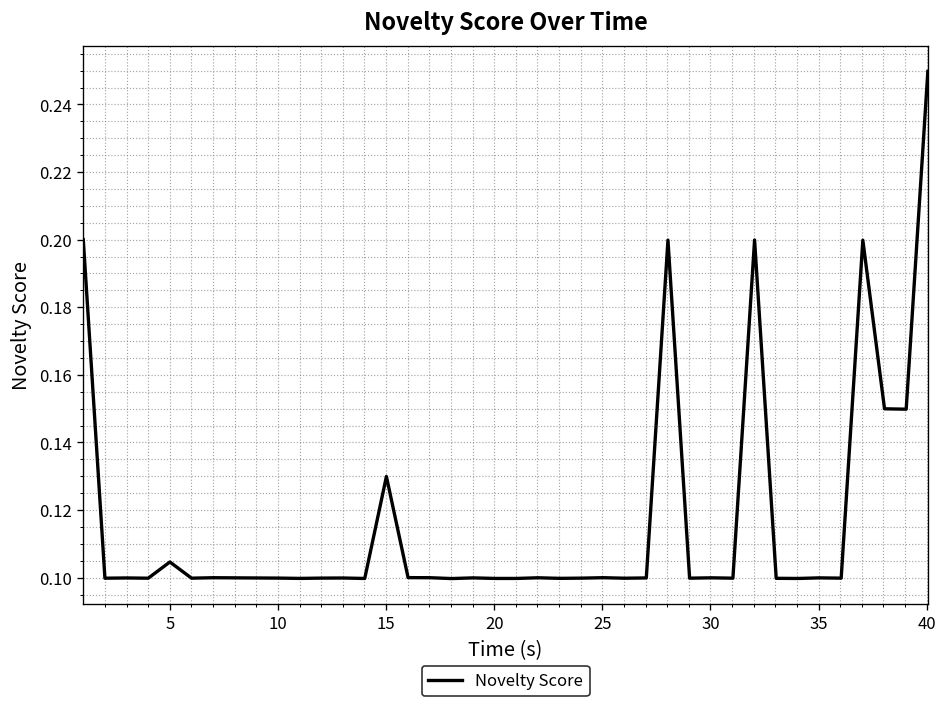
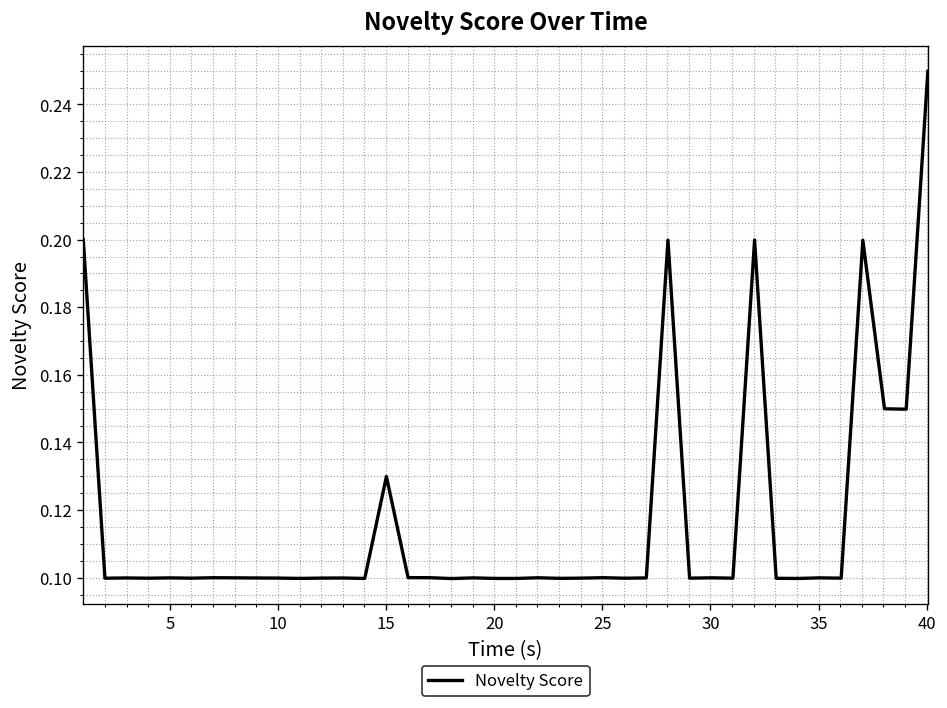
  {
-   "5": 0.105,
+   "5": 0.100,
    "10": 0.100,
    "15": 0.130
  }
